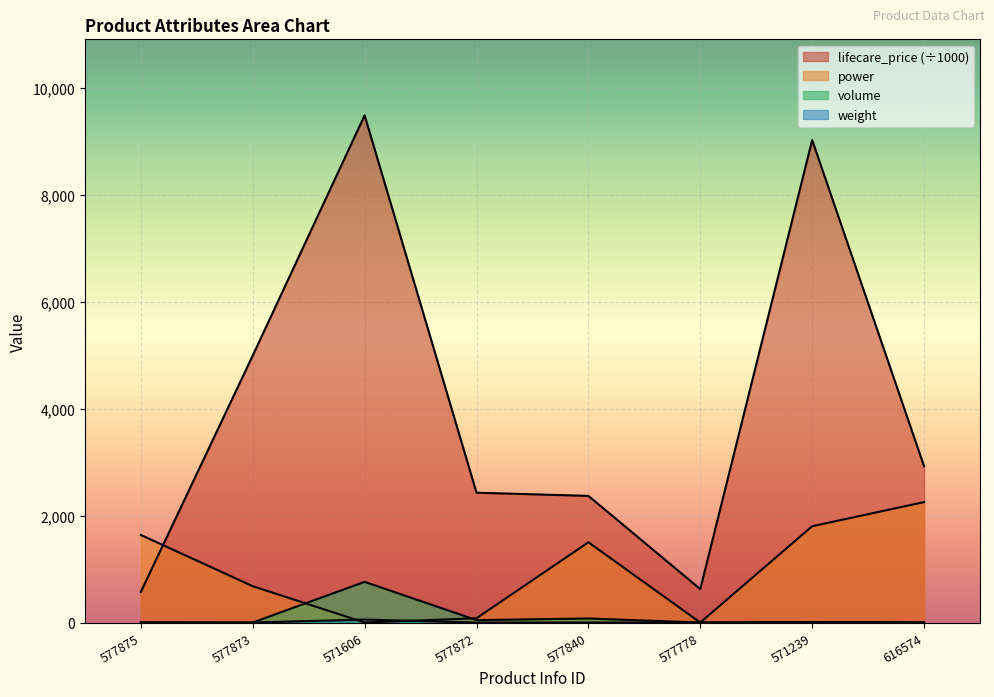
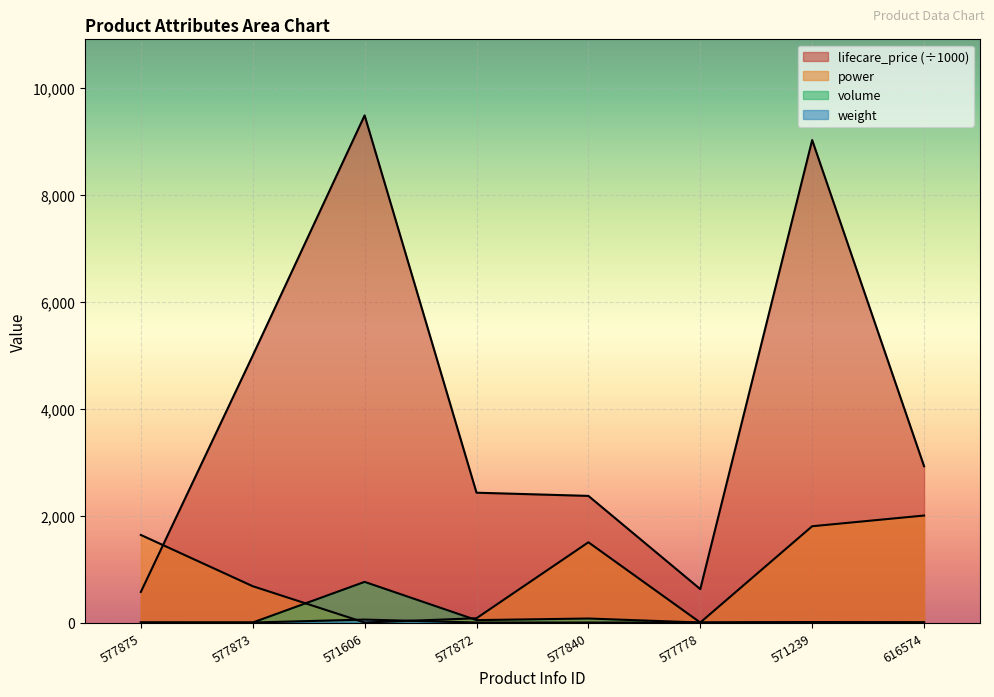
  {
    "lifecare_price (÷1000)": {
      "577875": "600",
      "577873": "5,000",
      "571606": "9,500",
      "577872": "2,400",
      "577840": "2,400",
      "577778": "600",
      "571239": "9,000",
      "616574": "2,900"
    },
    "power": {
      "577875": "1,600",
      "577873": "700",
      "571606": "0",
      "577840": "1,500",
      "571239": "1,800",
-     "616574": "2,300"
+     "616574": "2,000"
    },
    "volume": {
      "571606": "800",
      "577840": "100"
    },
    "weight": {
      "571606": "100",
      "577840": "0"
    }
  }
